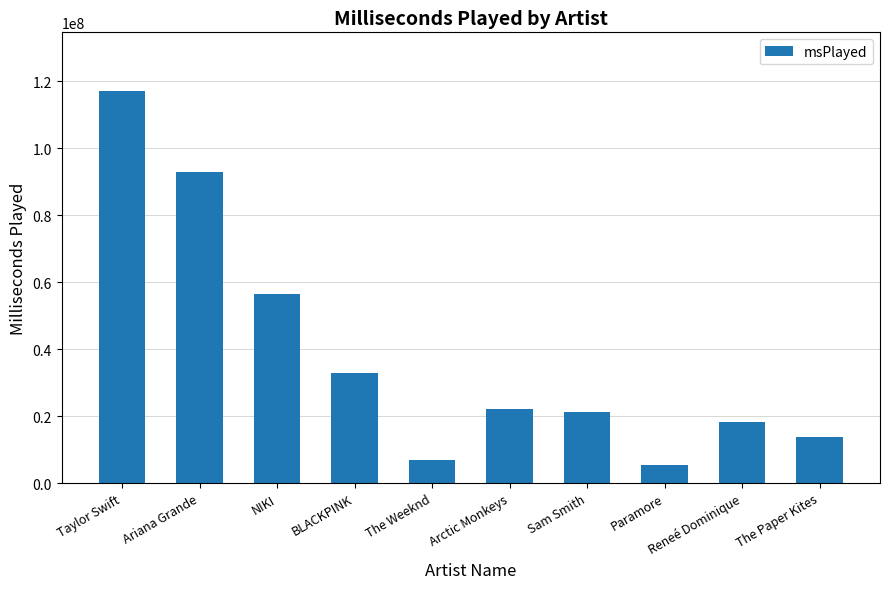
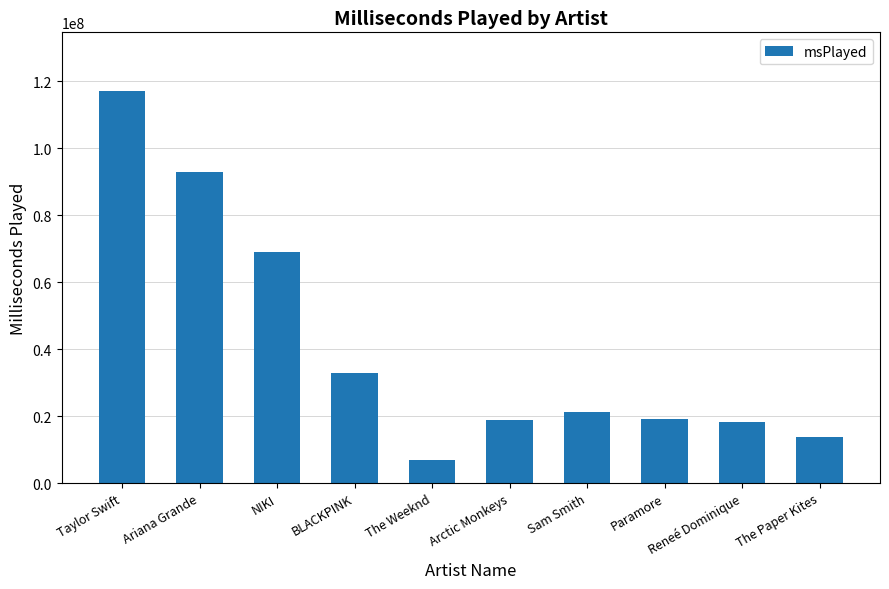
  {
    "Taylor Swift": 117000000,
    "Ariana Grande": 93000000,
-   "NIKI": 56000000,
+   "NIKI": 69000000,
    "BLACKPINK": 33000000,
    "The Weeknd": 7000000,
-   "Arctic Monkeys": 22000000,
+   "Arctic Monkeys": 19000000,
    "Sam Smith": 21000000,
-   "Paramore": 5000000,
+   "Paramore": 19000000,
    "Reneé Dominique": 18000000,
    "The Paper Kites": 14000000
  }
